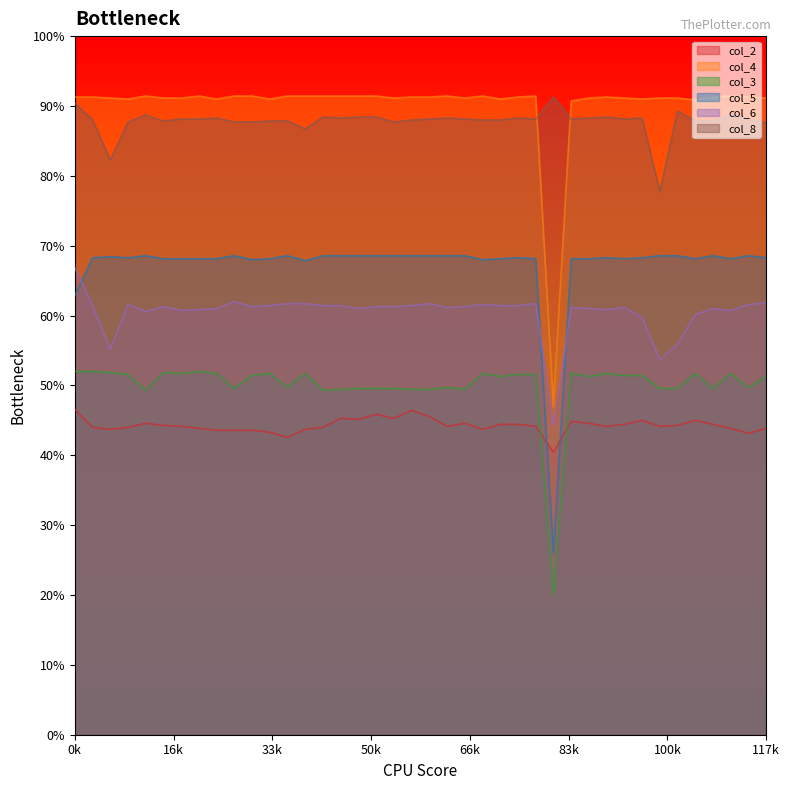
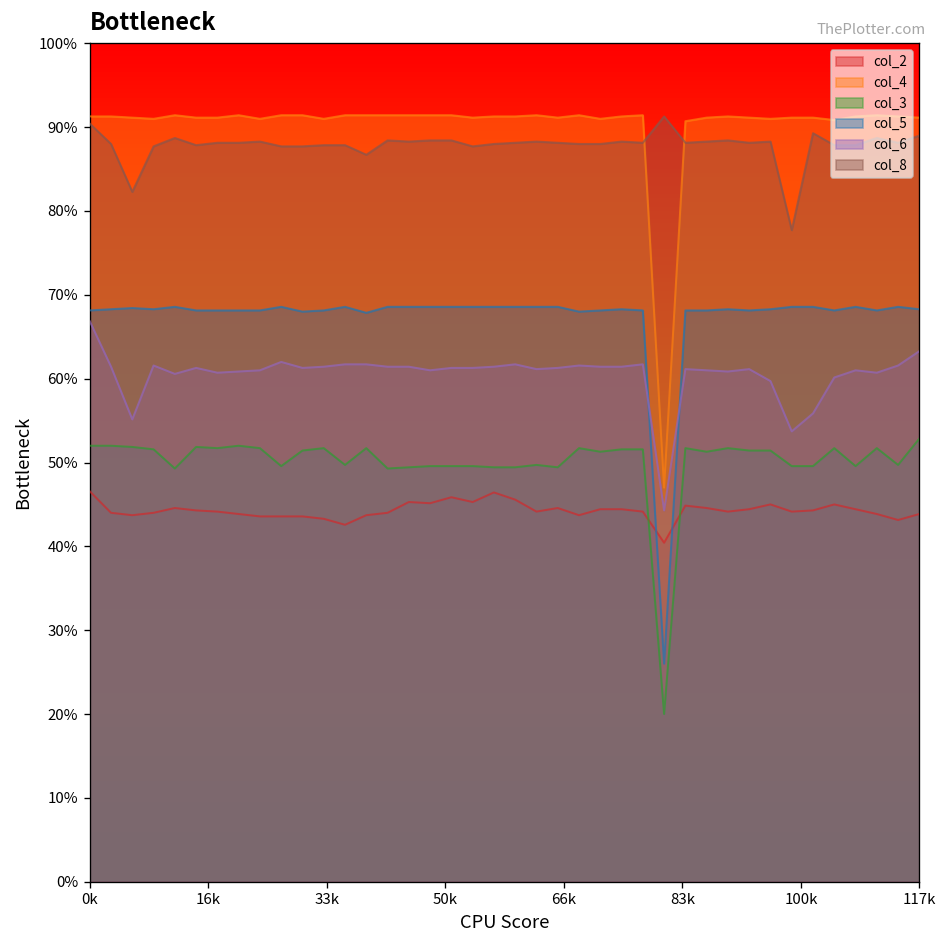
  {
    "col_2": {
      "0k": "47%",
      "117k": "44%"
    },
    "col_4": {
      "0k": "91%",
      "117k": "91%"
    },
    "col_3": {
      "0k": "52%",
-     "117k": "51%"
+     "117k": "53%"
    },
    "col_5": {
-     "0k": "63%",
+     "0k": "68%",
      "117k": "68%"
    },
    "col_6": {
      "0k": "67%",
-     "117k": "62%"
+     "117k": "63%"
    },
    "col_8": {
      "0k": "90%",
-     "117k": "88%"
+     "117k": "89%"
    }
  }
